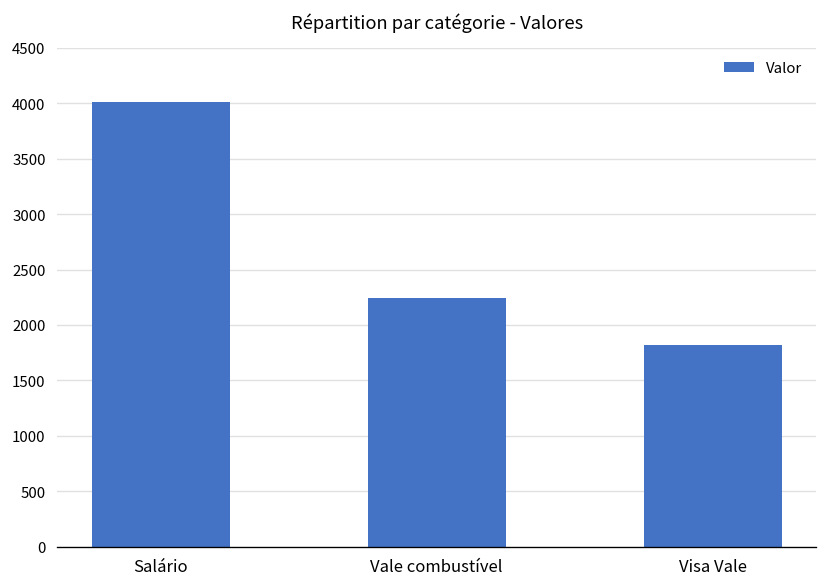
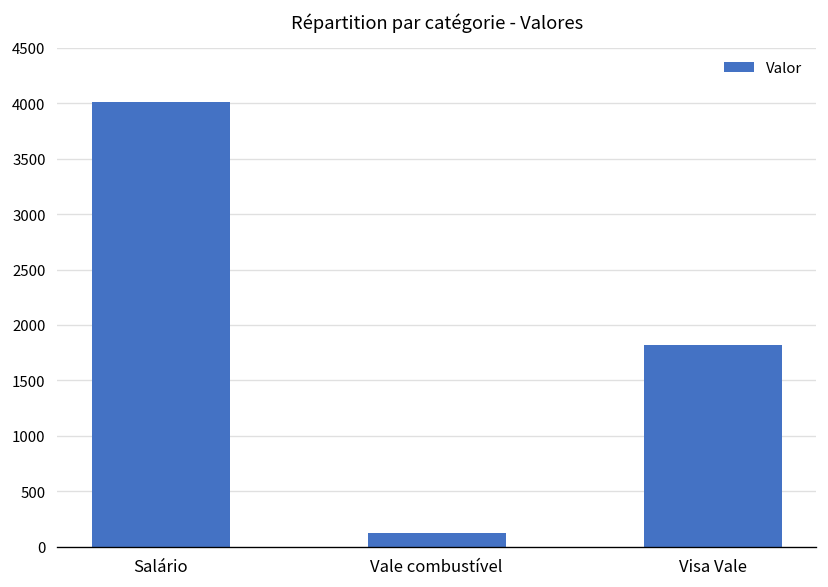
  {
    "Salário": 4000,
-   "Vale combustível": 2200,
+   "Vale combustível": 100,
    "Visa Vale": 1800
  }
